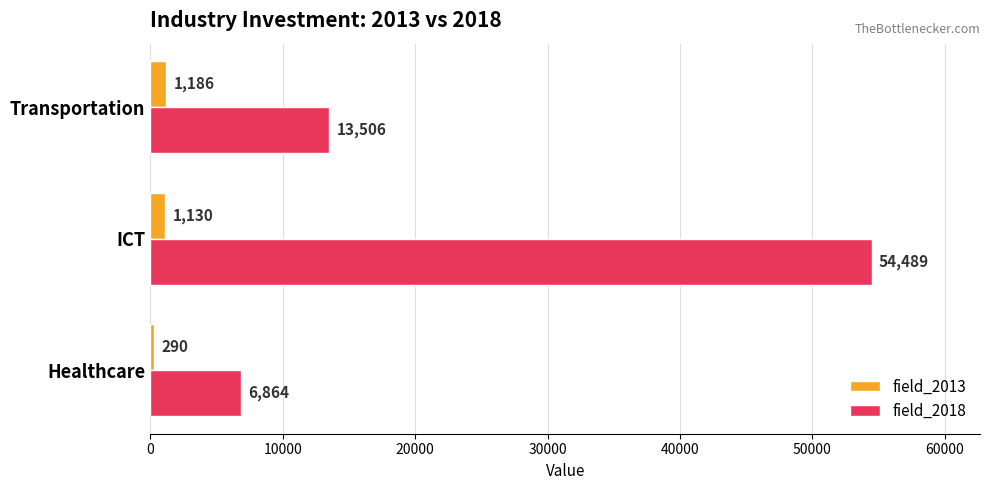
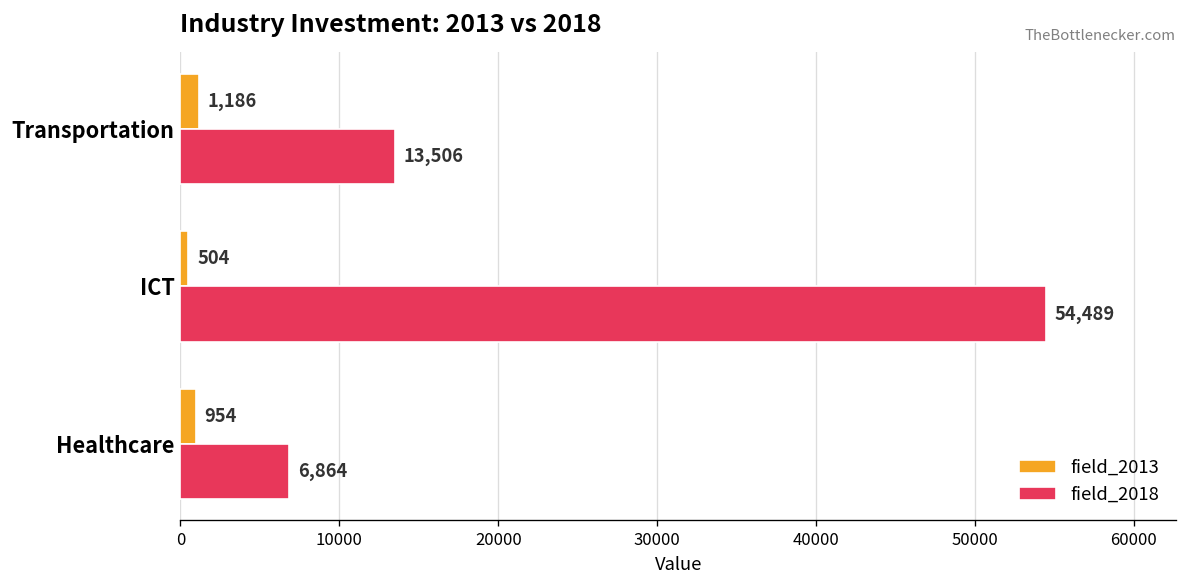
  {
    "field_2013": {
      "Transportation": "1,186",
-     "ICT": "1,130",
-     "Healthcare": "290"
+     "ICT": "504",
+     "Healthcare": "954"
    },
    "field_2018": {
      "Transportation": "13,506",
      "ICT": "54,489",
      "Healthcare": "6,864"
    }
  }
